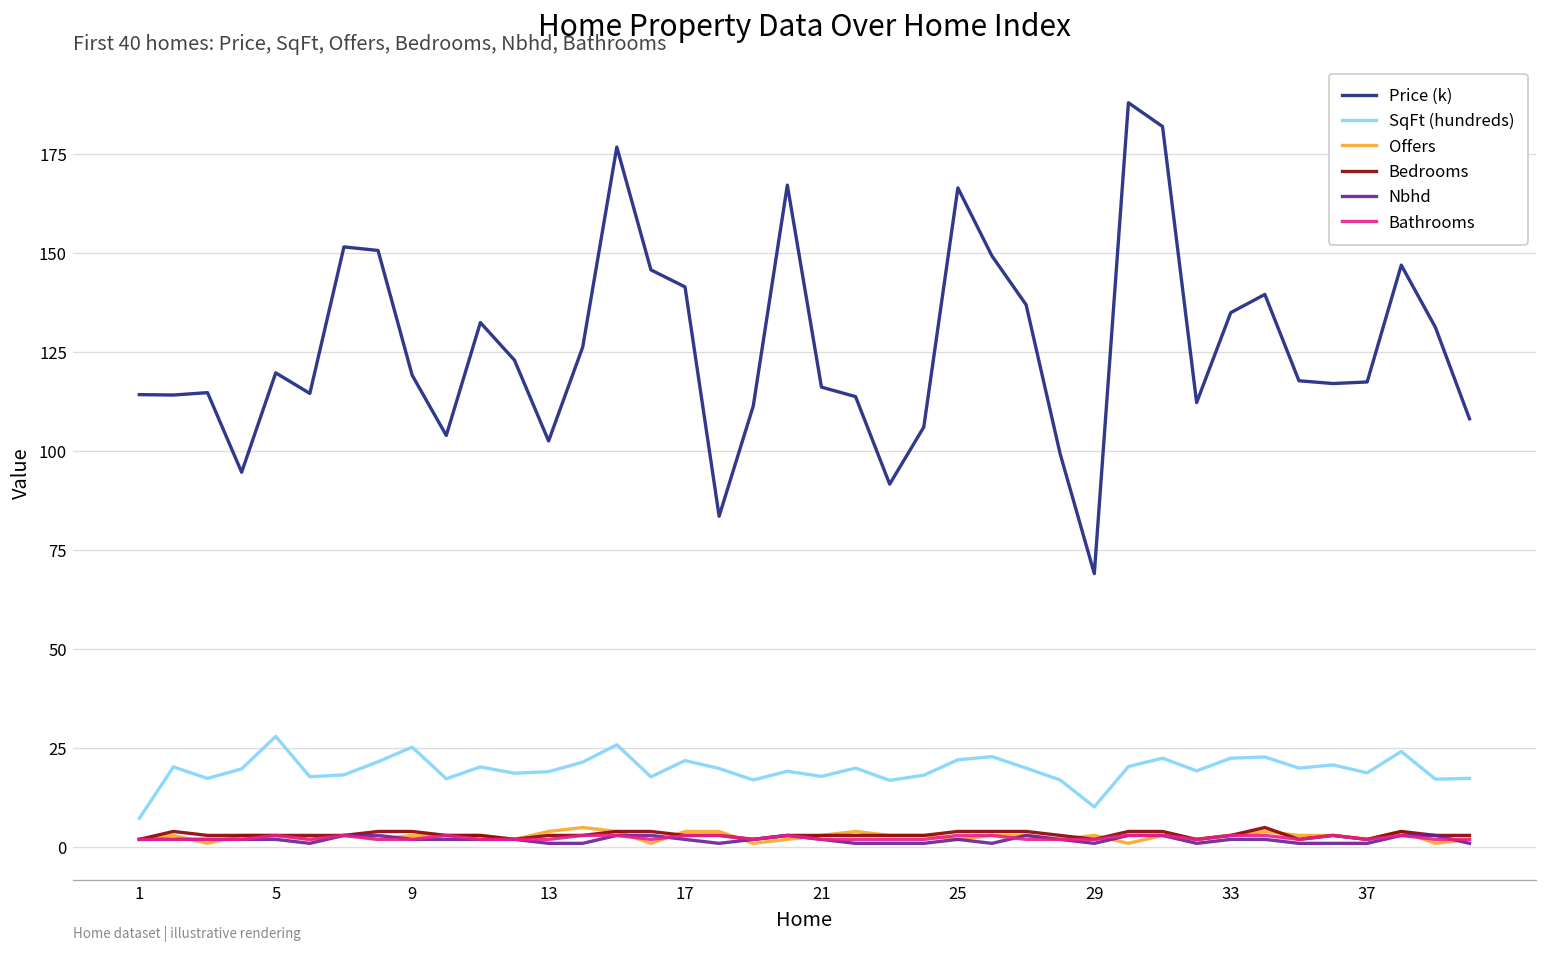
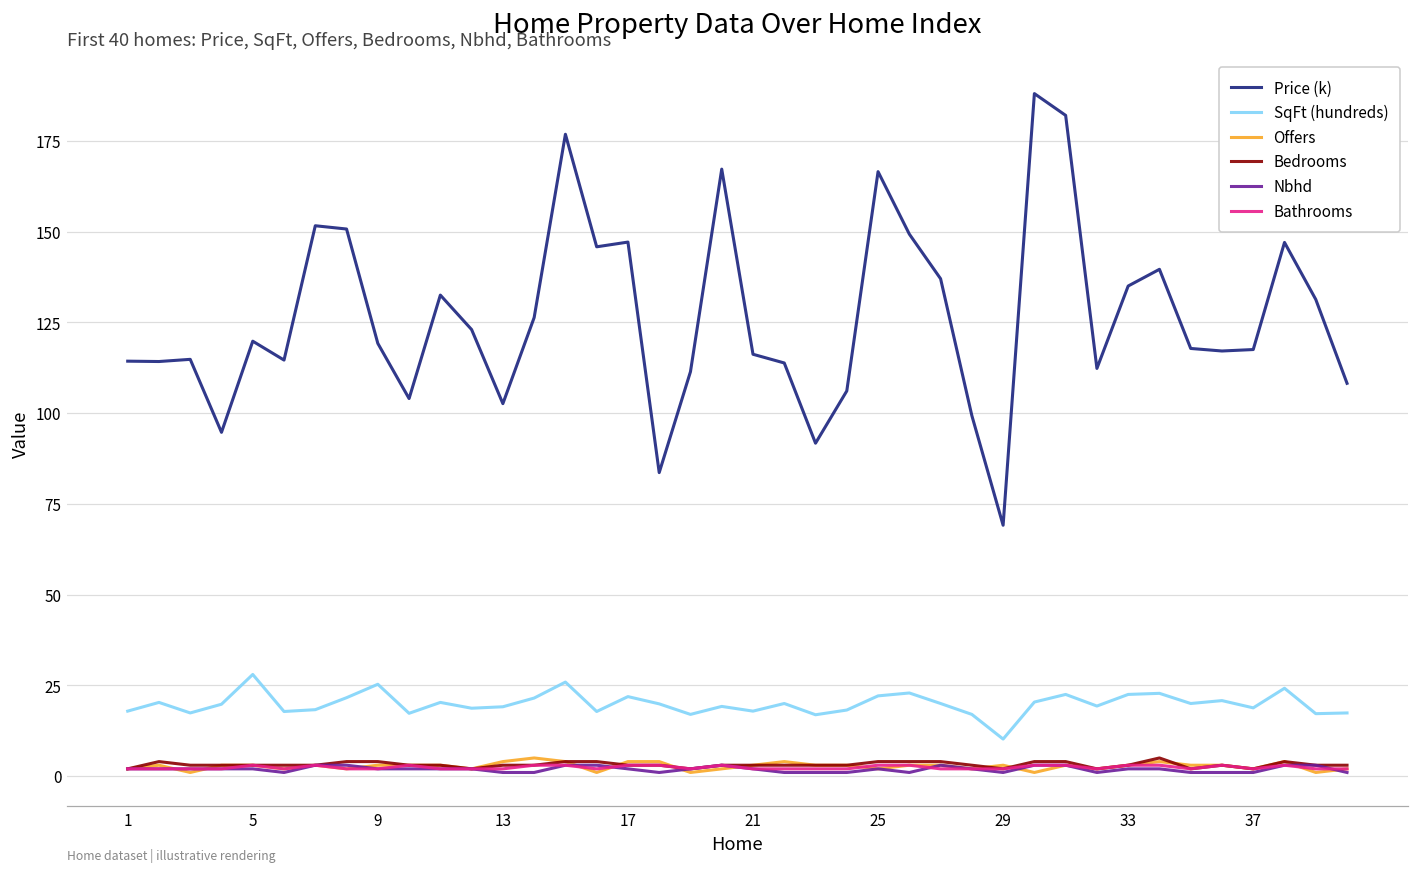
  {
    "Price (k)": {
      "1": 114,
      "5": 120,
      "9": 119,
      "13": 103,
-     "17": 142,
+     "17": 147,
      "21": 116,
      "25": 167,
      "29": 69,
      "33": 135,
      "37": 118
    },
    "SqFt (hundreds)": {
-     "1": 7,
+     "1": 18,
      "5": 28,
      "9": 25,
      "13": 19,
      "17": 22,
      "21": 18,
      "25": 22,
      "29": 10,
      "33": 23,
      "37": 19
    },
    "Offers": {
      "9": 3,
      "13": 4,
      "17": 4,
      "29": 3
    },
    "Bedrooms": {
      "9": 4,
      "13": 3,
      "25": 4
    },
    "Nbhd": {
      "5": 2,
      "13": 1,
      "17": 2,
      "29": 1,
      "33": 2,
      "37": 1
    },
    "Bathrooms": {
      "13": 2,
      "25": 3
    }
  }
